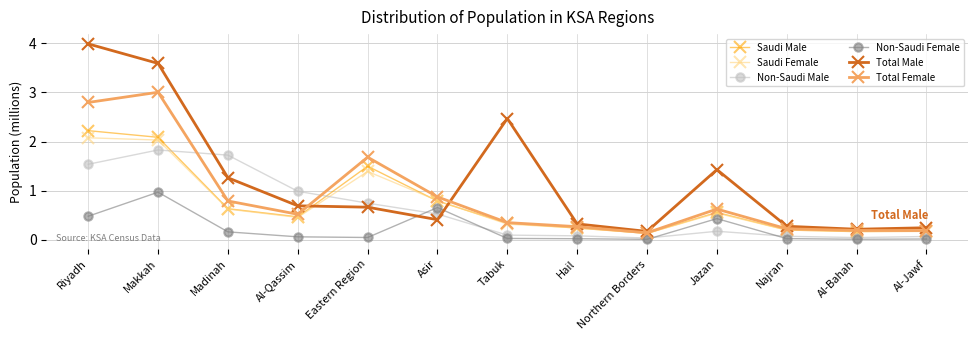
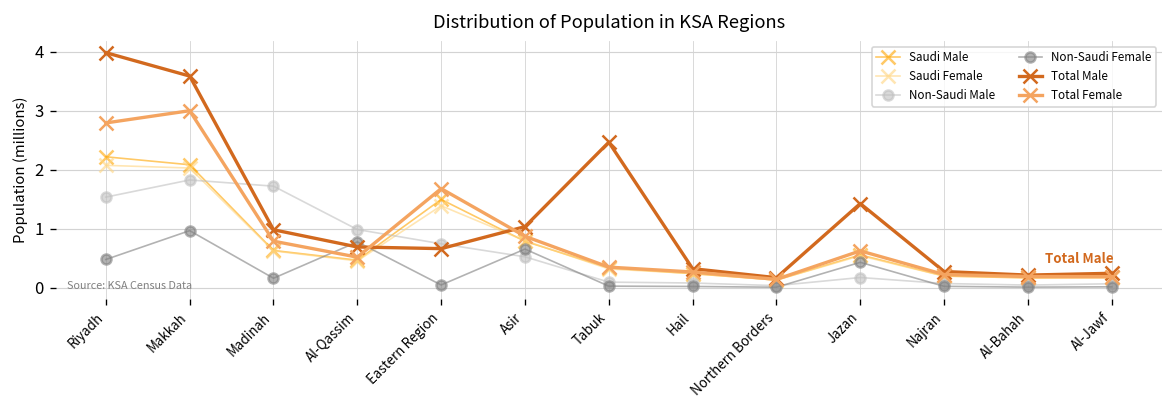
  {
    "Non-Saudi Male": {
      "Riyadh": 1.5,
      "Makkah": 1.8,
      "Madinah": 1.7,
      "Al-Qassim": 1.0,
      "Eastern Region": 0.7,
      "Asir": 0.5,
      "Tabuk": 0.1,
      "Hail": 0.1,
      "Jazan": 0.2
    },
    "Non-Saudi Female": {
      "Riyadh": 0.5,
      "Makkah": 1.0,
      "Madinah": 0.2,
-     "Al-Qassim": 0.1,
+     "Al-Qassim": 0.8,
      "Eastern Region": 0.1,
      "Asir": 0.7,
      "Tabuk": 0.0,
      "Hail": 0.0,
      "Jazan": 0.4
    },
    "Total Male": {
      "Riyadh": 4.0,
      "Makkah": 3.6,
-     "Madinah": 1.3,
+     "Madinah": 1.0,
      "Al-Qassim": 0.7,
      "Eastern Region": 0.7,
-     "Asir": 0.4,
+     "Asir": 1.0,
      "Tabuk": 2.5,
      "Hail": 0.3,
      "Jazan": 1.4,
      "Al-Jawf": 0.2
    }
  }
